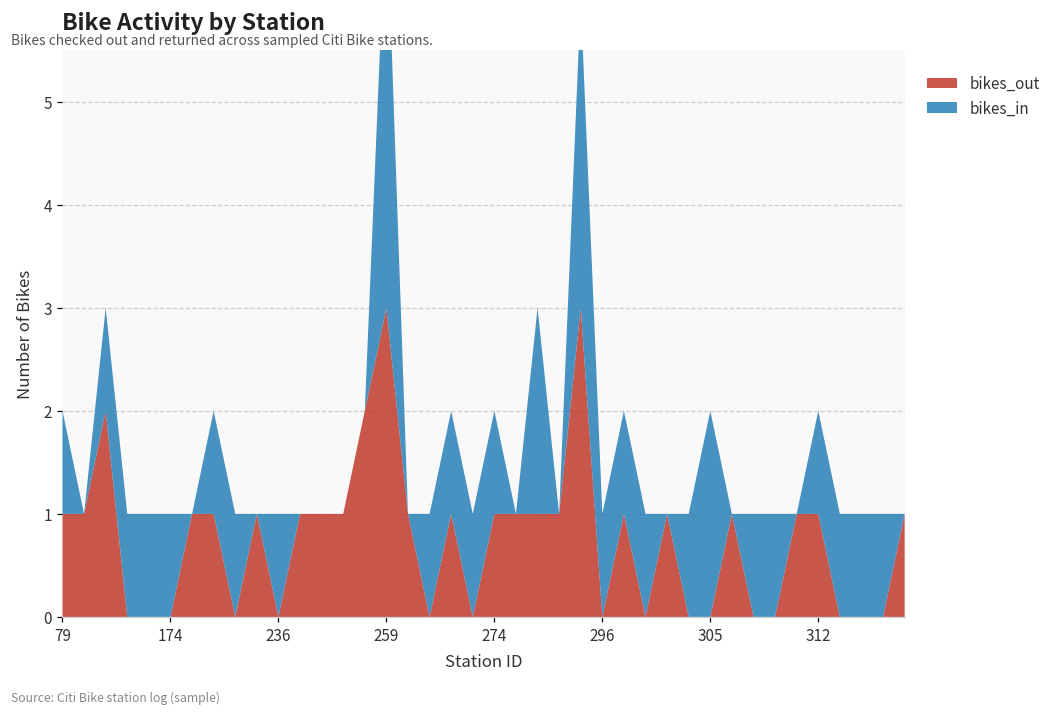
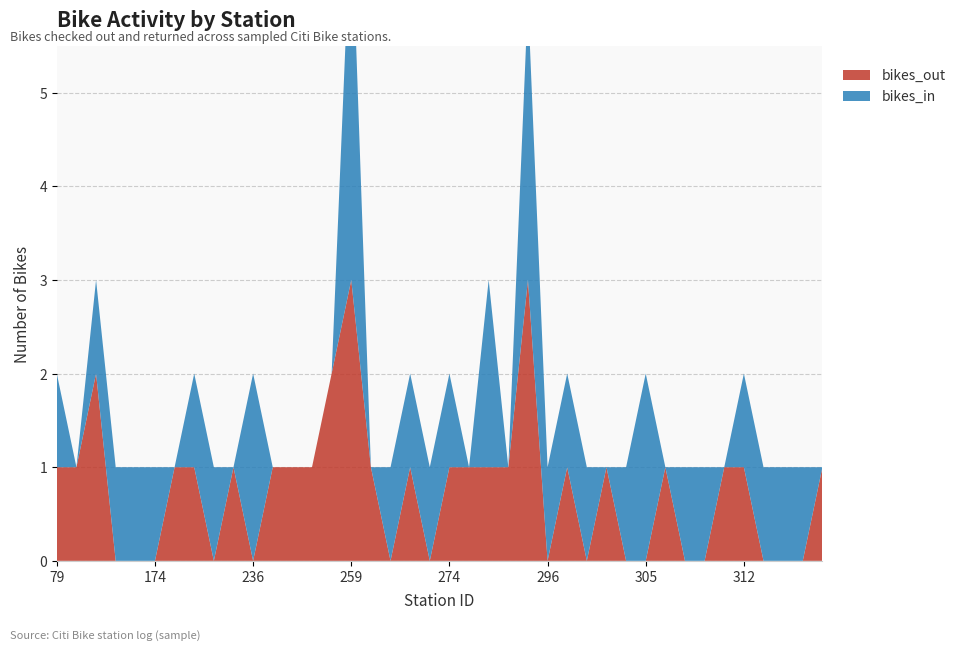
  {
    "bikes_out": {
      "79": 1,
      "174": 0,
      "236": 0,
      "259": 3,
      "274": 1,
      "296": 0,
      "305": 0,
      "312": 1
    },
    "bikes_in": {
      "79": 1,
      "174": 1,
-     "236": 1,
+     "236": 2,
      "274": 1,
      "296": 1,
      "305": 2,
      "312": 1
    }
  }
